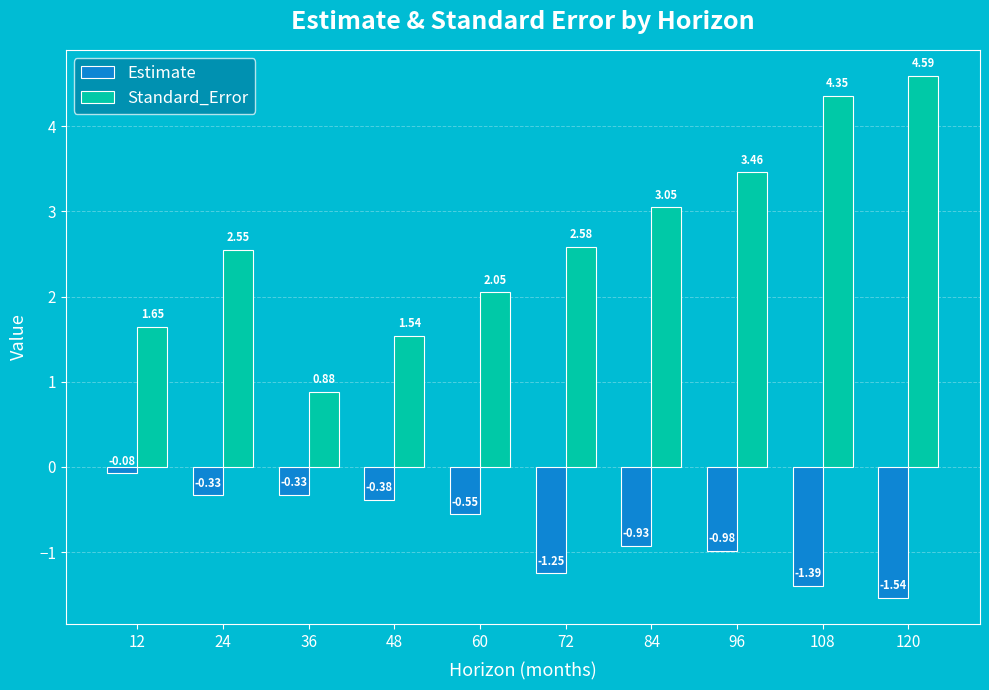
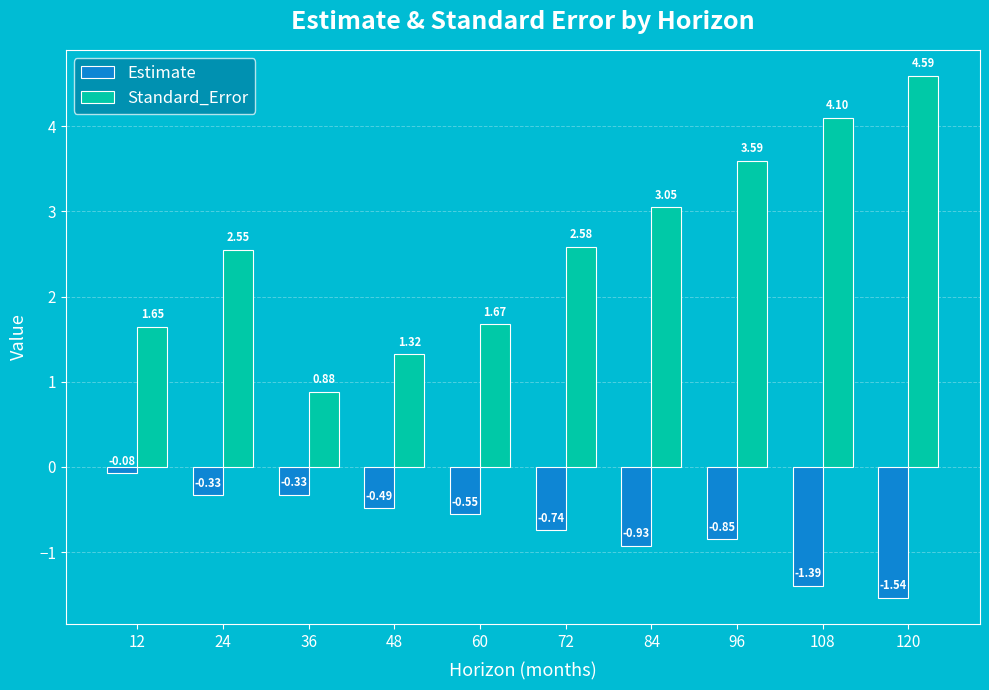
  {
    "Estimate": {
      "12": -0.08,
      "24": -0.33,
      "36": -0.33,
-     "48": -0.38,
+     "48": -0.49,
      "60": -0.55,
-     "72": -1.25,
+     "72": -0.74,
      "84": -0.93,
-     "96": -0.98,
+     "96": -0.85,
      "108": -1.39,
      "120": -1.54
    },
    "Standard_Error": {
      "12": 1.65,
      "24": 2.55,
      "36": 0.88,
-     "48": 1.54,
-     "60": 2.05,
+     "48": 1.32,
+     "60": 1.67,
      "72": 2.58,
      "84": 3.05,
-     "96": 3.46,
-     "108": 4.35,
+     "96": 3.59,
+     "108": 4.10,
      "120": 4.59
    }
  }
